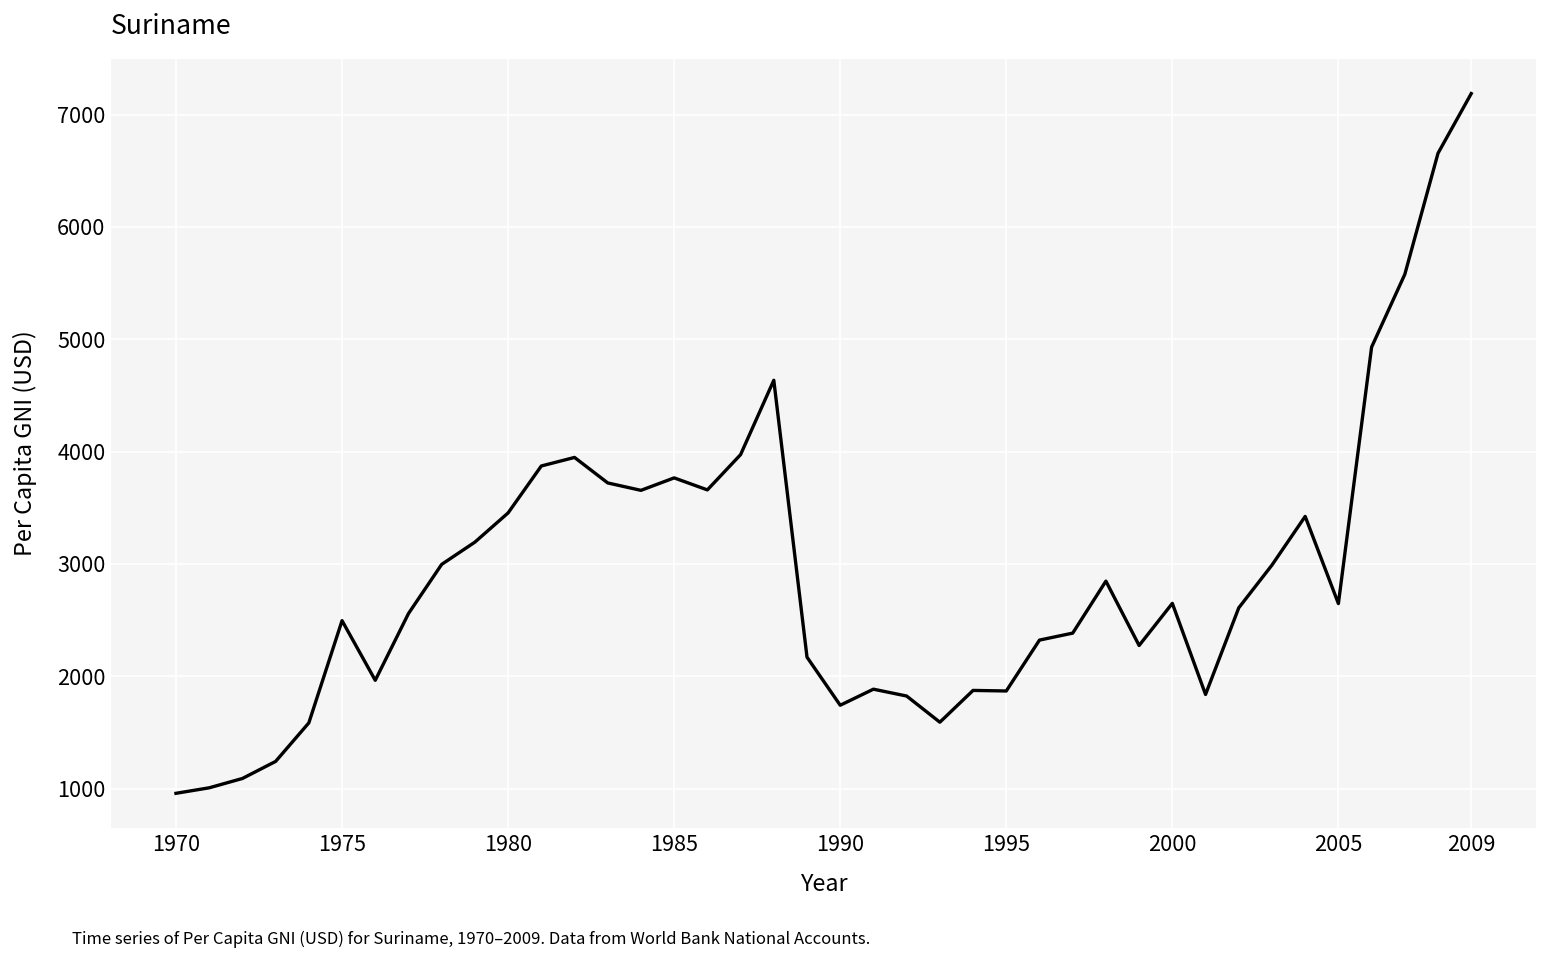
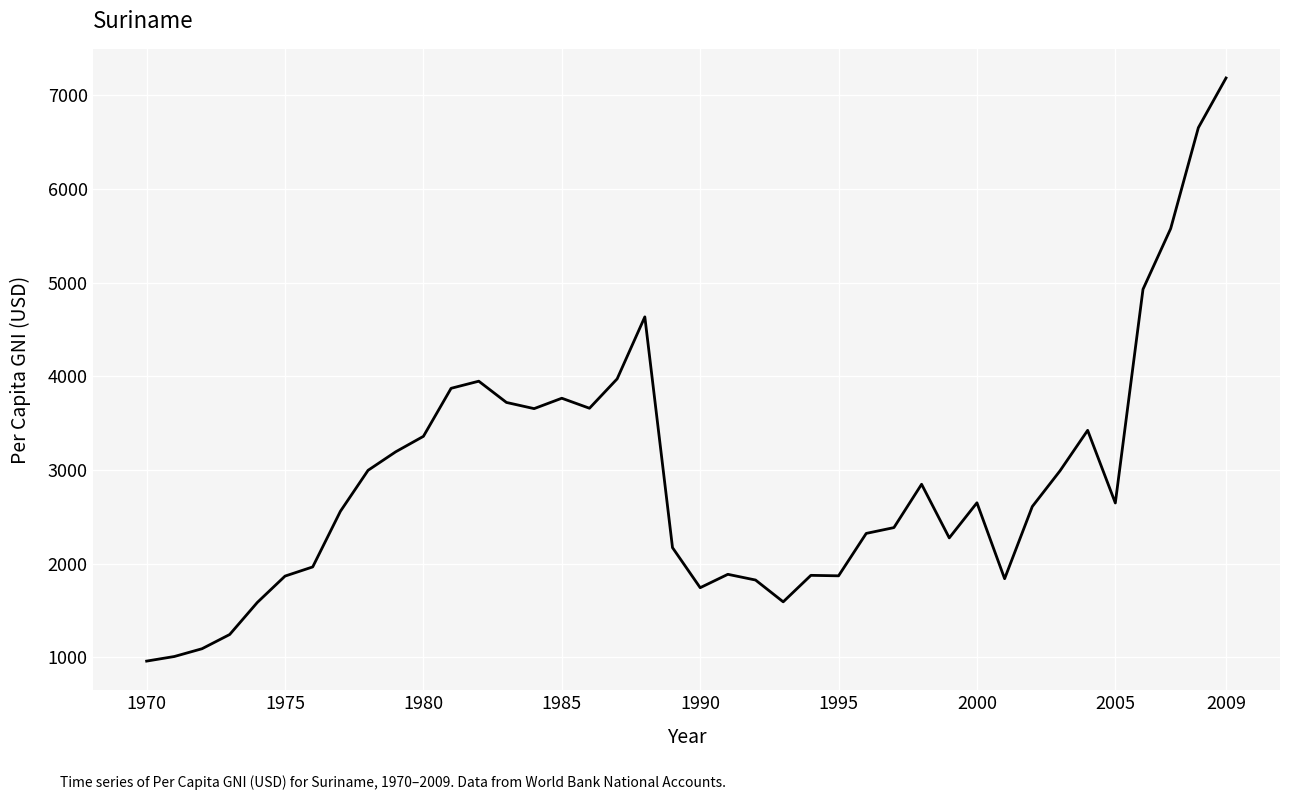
  {
    "1970": 1000,
-   "1975": 2500,
-   "1980": 3500,
+   "1975": 1900,
+   "1980": 3400,
    "1985": 3800,
    "1990": 1700,
    "1995": 1900,
    "2000": 2600,
    "2005": 2600,
    "2009": 7200
  }
